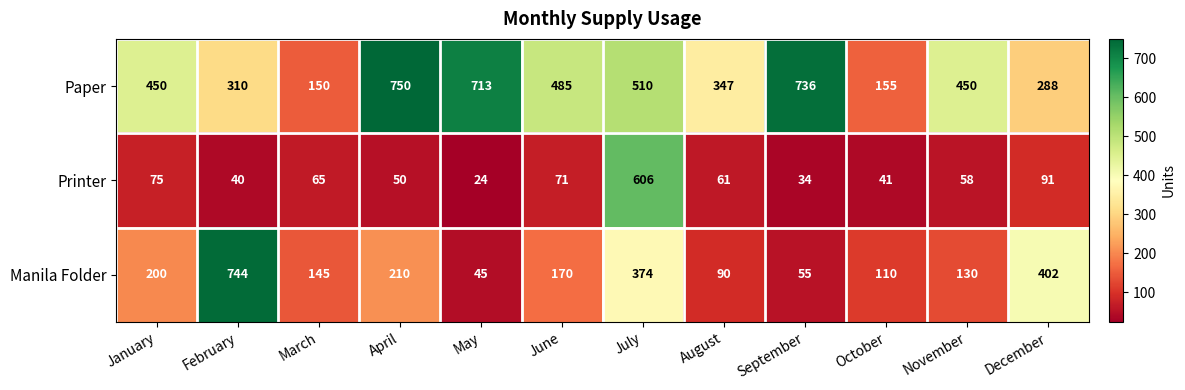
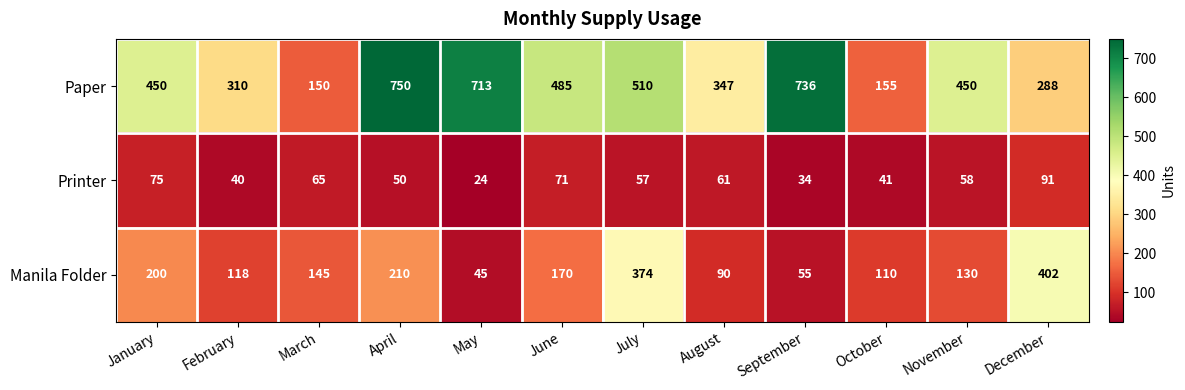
  {
    "Paper": {
      "January": 450,
      "February": 310,
      "March": 150,
      "April": 750,
      "May": 713,
      "June": 485,
      "July": 510,
      "August": 347,
      "September": 736,
      "October": 155,
      "November": 450,
      "December": 288
    },
    "Printer": {
      "January": 75,
      "February": 40,
      "March": 65,
      "April": 50,
      "May": 24,
      "June": 71,
-     "July": 606,
+     "July": 57,
      "August": 61,
      "September": 34,
      "October": 41,
      "November": 58,
      "December": 91
    },
    "Manila Folder": {
      "January": 200,
-     "February": 744,
+     "February": 118,
      "March": 145,
      "April": 210,
      "May": 45,
      "June": 170,
      "July": 374,
      "August": 90,
      "September": 55,
      "October": 110,
      "November": 130,
      "December": 402
    }
  }
